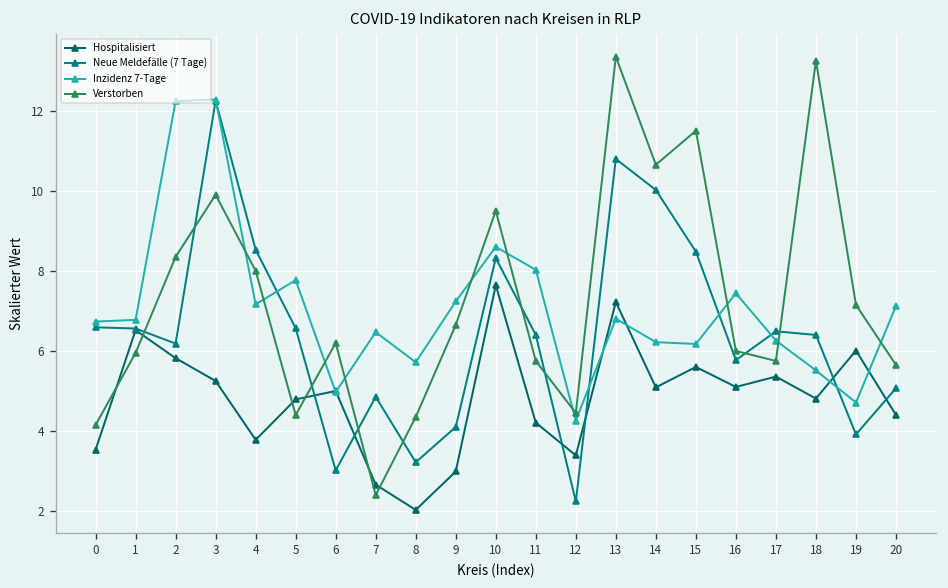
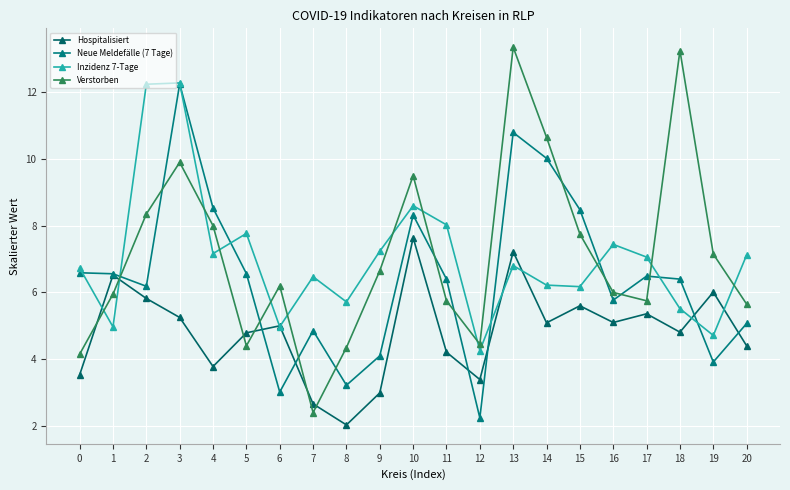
  {
    "Inzidenz 7-Tage": {
      "0": 6.7,
-     "1": 6.8,
+     "1": 5.0,
      "4": 7.2,
      "5": 7.8,
      "7": 6.5,
      "8": 5.7,
      "9": 7.2,
      "10": 8.6,
      "11": 8.0,
      "12": 4.3,
      "13": 6.8,
      "14": 6.2,
      "15": 6.2,
      "16": 7.4,
-     "17": 6.3,
+     "17": 7.1,
      "18": 5.5,
      "19": 4.7,
      "20": 7.1
    },
    "Verstorben": {
      "0": 4.2,
      "1": 6.0,
      "2": 8.4,
      "3": 9.9,
      "4": 8.0,
      "5": 4.4,
      "6": 6.2,
      "7": 2.4,
      "8": 4.4,
      "9": 6.7,
      "10": 9.5,
      "11": 5.8,
      "12": 4.5,
      "13": 13.4,
      "14": 10.7,
-     "15": 11.5,
+     "15": 7.8,
      "16": 6.0,
      "17": 5.8,
      "18": 13.3,
      "19": 7.2,
      "20": 5.7
    }
  }
